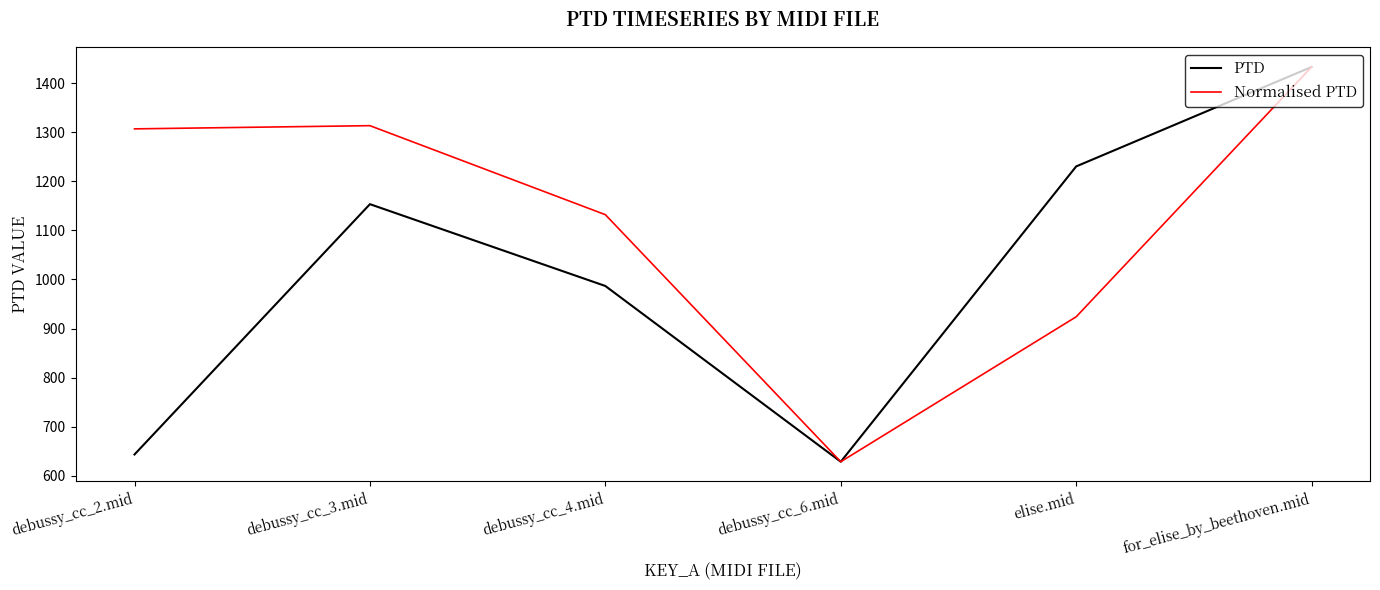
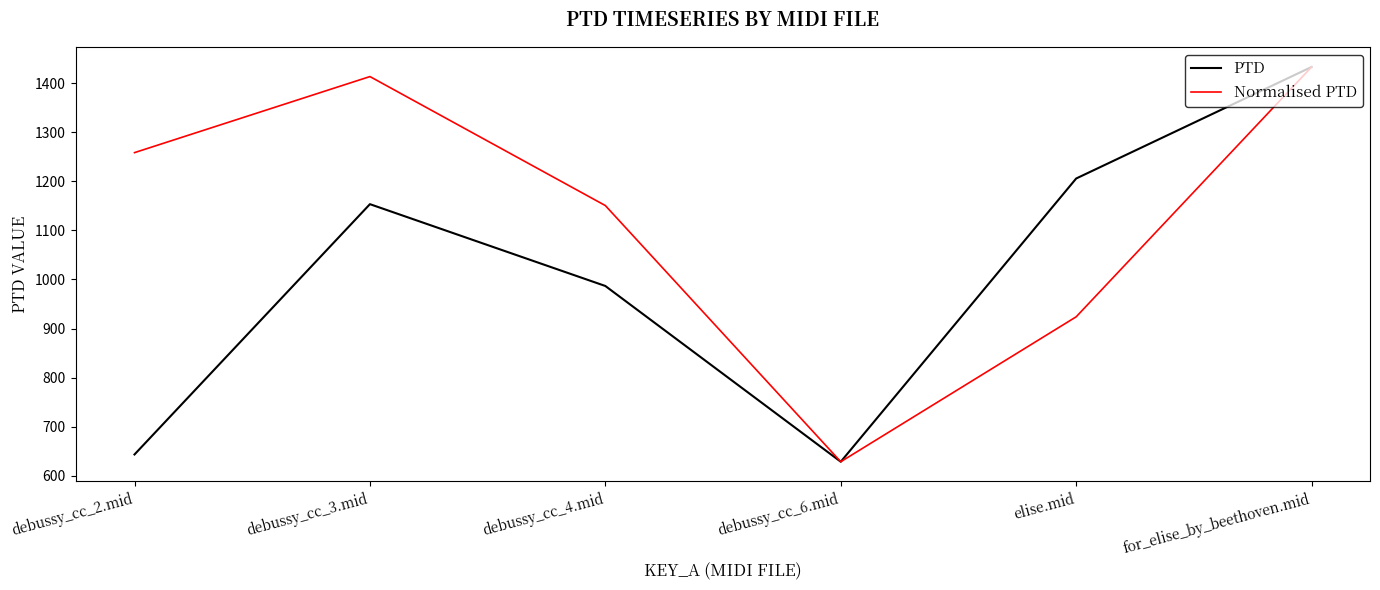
  {
    "PTD": {
      "debussy_cc_2.mid": 640,
      "debussy_cc_3.mid": 1150,
      "debussy_cc_4.mid": 990,
-     "elise.mid": 1230
+     "elise.mid": 1210
    },
    "Normalised PTD": {
-     "debussy_cc_2.mid": 1310,
-     "debussy_cc_3.mid": 1310,
-     "debussy_cc_4.mid": 1130,
+     "debussy_cc_2.mid": 1260,
+     "debussy_cc_3.mid": 1410,
+     "debussy_cc_4.mid": 1150,
      "elise.mid": 920
    }
  }
